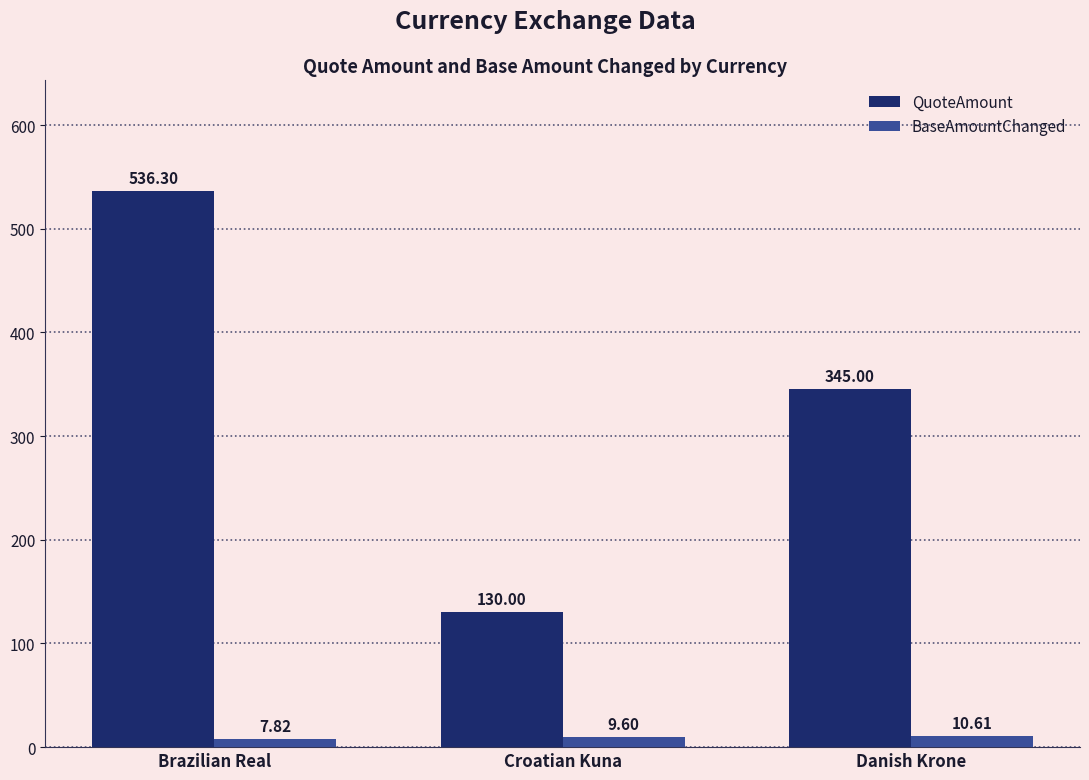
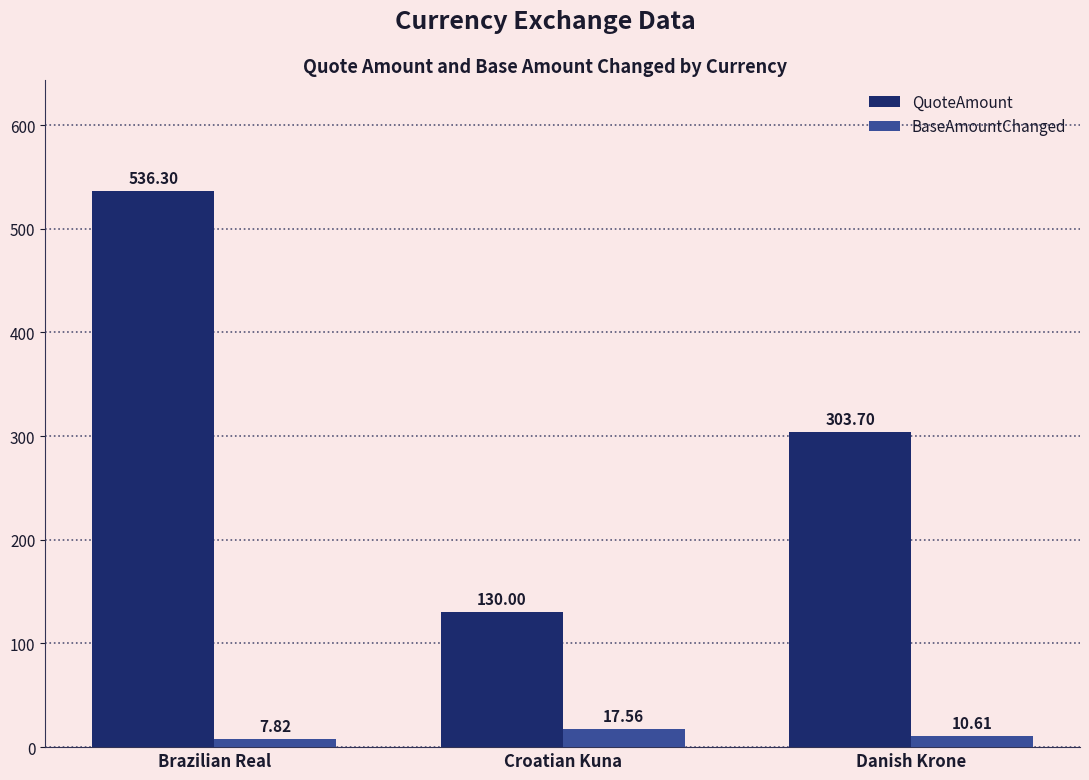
  {
    "QuoteAmount": {
      "Brazilian Real": 536.30,
      "Croatian Kuna": 130.00,
-     "Danish Krone": 345.00
+     "Danish Krone": 303.70
    },
    "BaseAmountChanged": {
      "Brazilian Real": 7.82,
-     "Croatian Kuna": 9.60,
+     "Croatian Kuna": 17.56,
      "Danish Krone": 10.61
    }
  }
